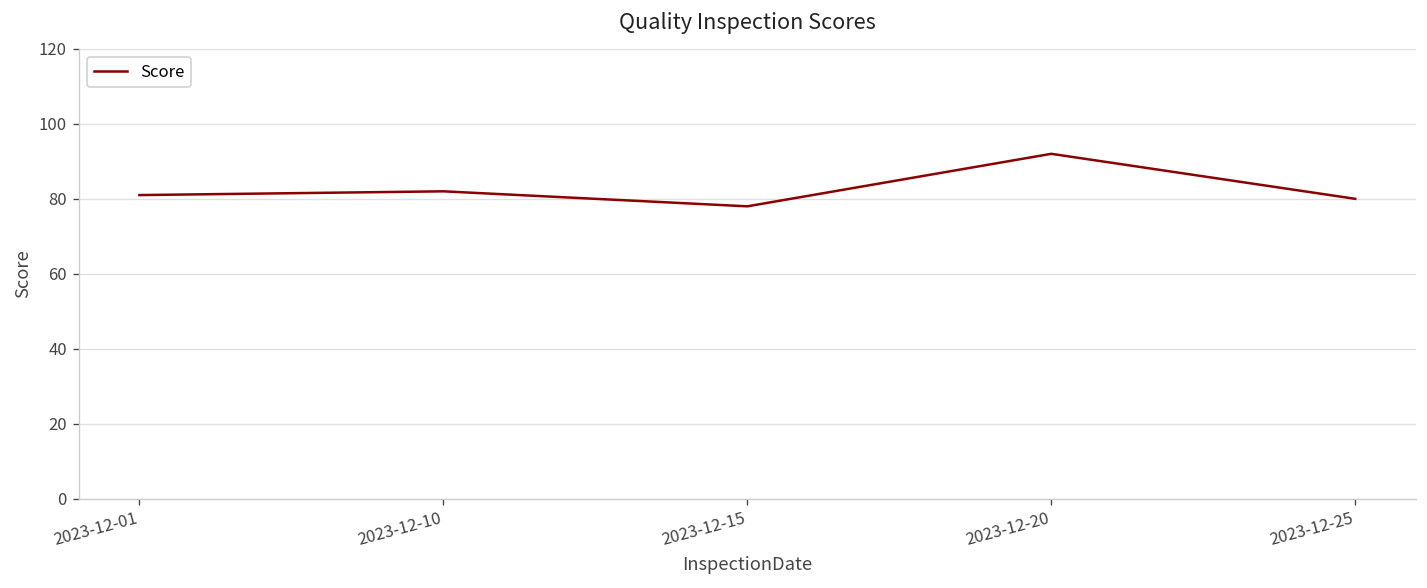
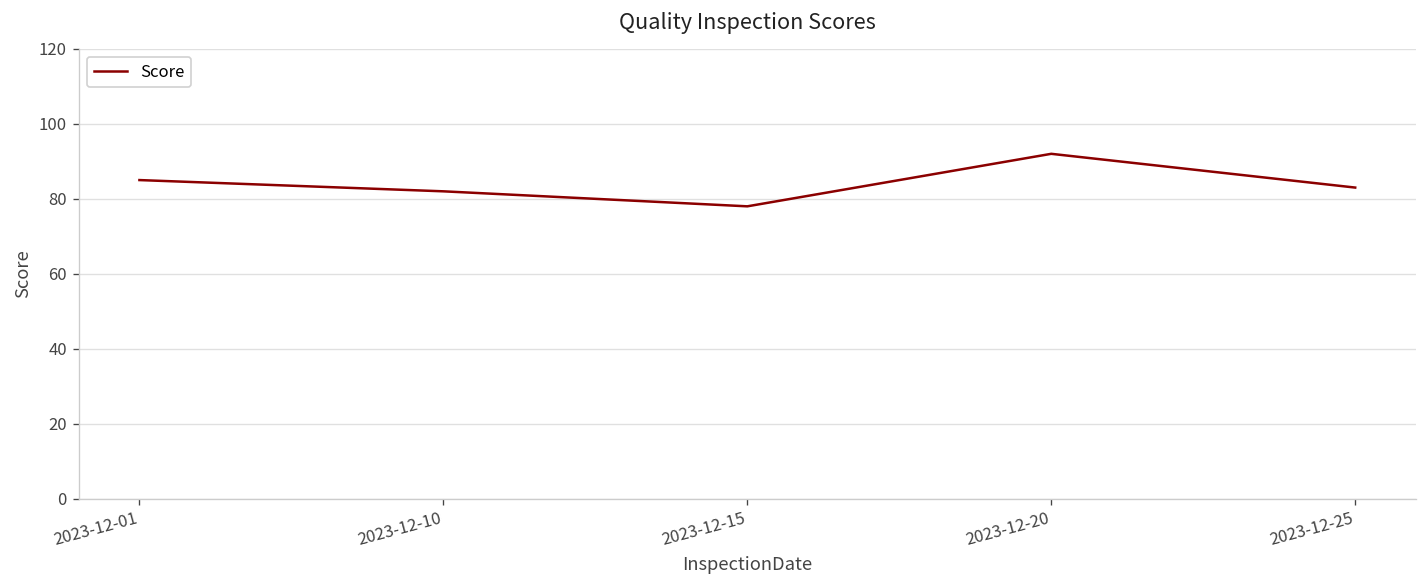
  {
-   "2023-12-01": 81,
+   "2023-12-01": 85,
    "2023-12-10": 82,
    "2023-12-15": 78,
    "2023-12-20": 92,
-   "2023-12-25": 80
+   "2023-12-25": 83
  }
